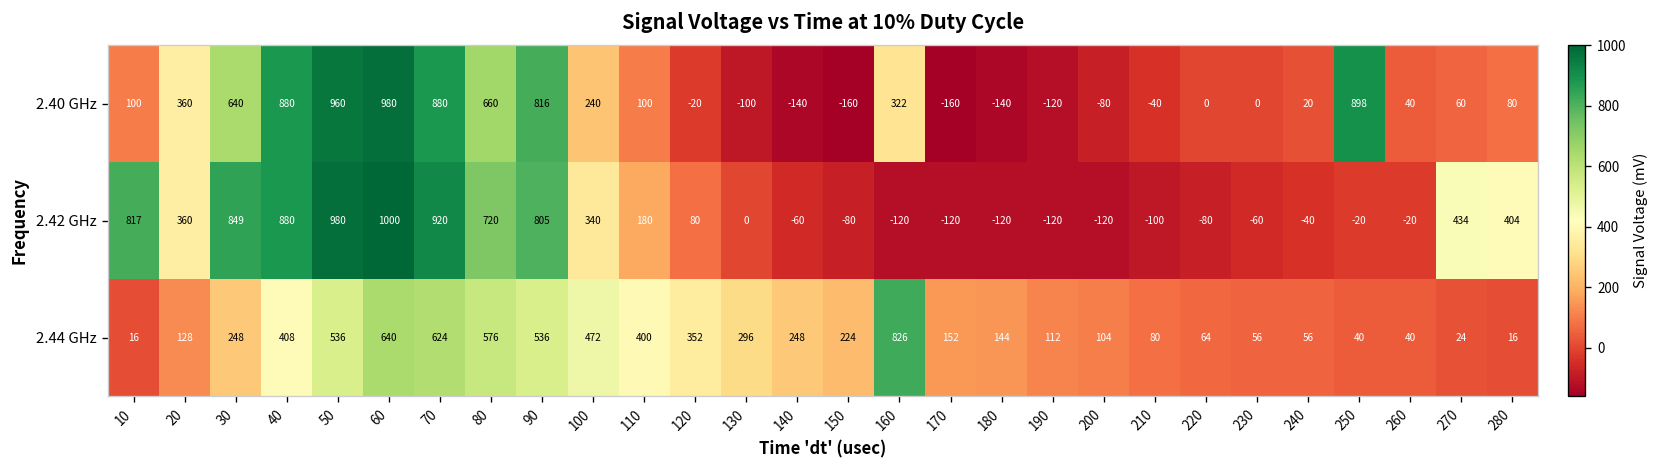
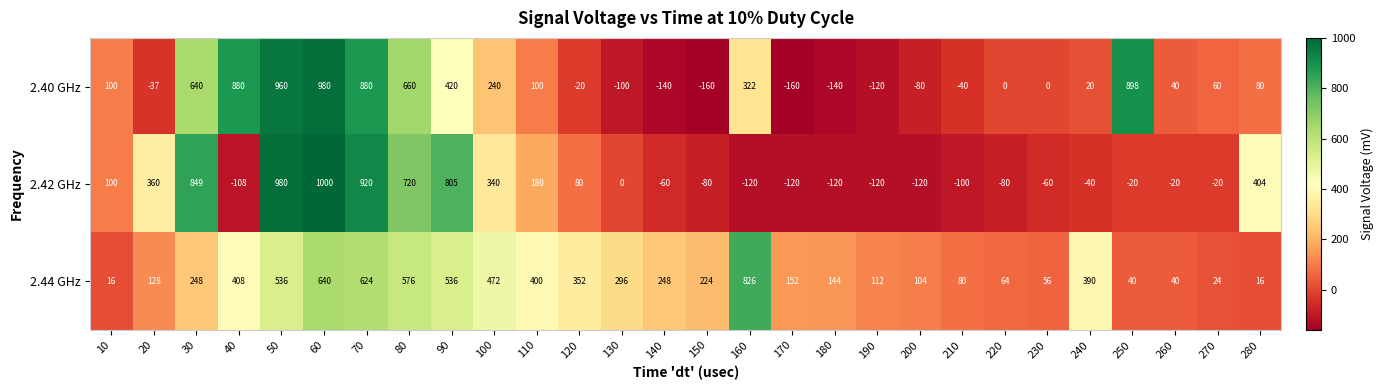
  {
    "2.40 GHz": {
      "10": 100,
-     "20": 360,
+     "20": -37,
      "30": 640,
      "40": 880,
      "50": 960,
      "60": 980,
      "70": 880,
      "80": 660,
-     "90": 816,
+     "90": 420,
      "100": 240,
      "110": 100,
      "120": -20,
      "130": -100,
      "140": -140,
      "150": -160,
      "160": 322,
      "170": -160,
      "180": -140,
      "190": -120,
      "200": -80,
      "210": -40,
      "220": 0,
      "230": 0,
      "240": 20,
      "250": 898,
      "260": 40,
      "270": 60,
      "280": 80
    },
    "2.42 GHz": {
-     "10": 817,
+     "10": 100,
      "20": 360,
      "30": 849,
-     "40": 880,
+     "40": -108,
      "50": 980,
      "60": 1000,
      "70": 920,
      "80": 720,
      "90": 805,
      "100": 340,
      "110": 180,
      "120": 80,
      "130": 0,
      "140": -60,
      "150": -80,
      "160": -120,
      "170": -120,
      "180": -120,
      "190": -120,
      "200": -120,
      "210": -100,
      "220": -80,
      "230": -60,
      "240": -40,
      "250": -20,
      "260": -20,
-     "270": 434,
+     "270": -20,
      "280": 404
    },
    "2.44 GHz": {
      "10": 16,
      "20": 128,
      "30": 248,
      "40": 408,
      "50": 536,
      "60": 640,
      "70": 624,
      "80": 576,
      "90": 536,
      "100": 472,
      "110": 400,
      "120": 352,
      "130": 296,
      "140": 248,
      "150": 224,
      "160": 826,
      "170": 152,
      "180": 144,
      "190": 112,
      "200": 104,
      "210": 80,
      "220": 64,
      "230": 56,
-     "240": 56,
+     "240": 390,
      "250": 40,
      "260": 40,
      "270": 24,
      "280": 16
    }
  }
